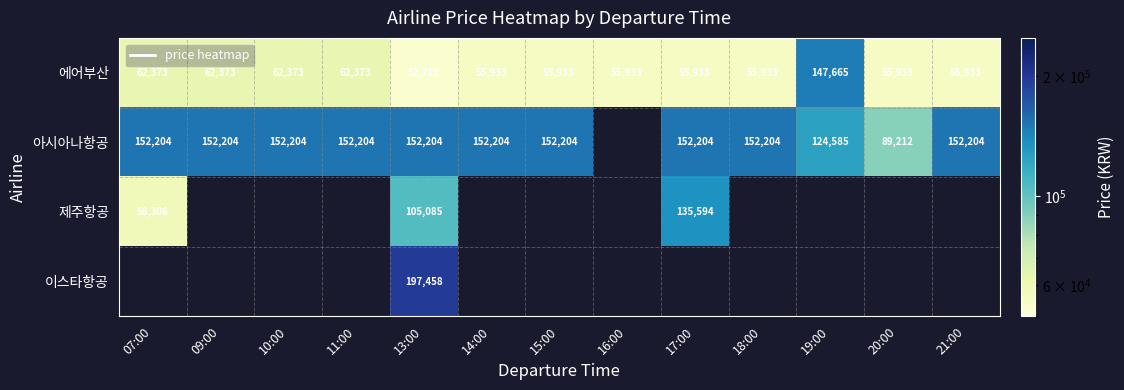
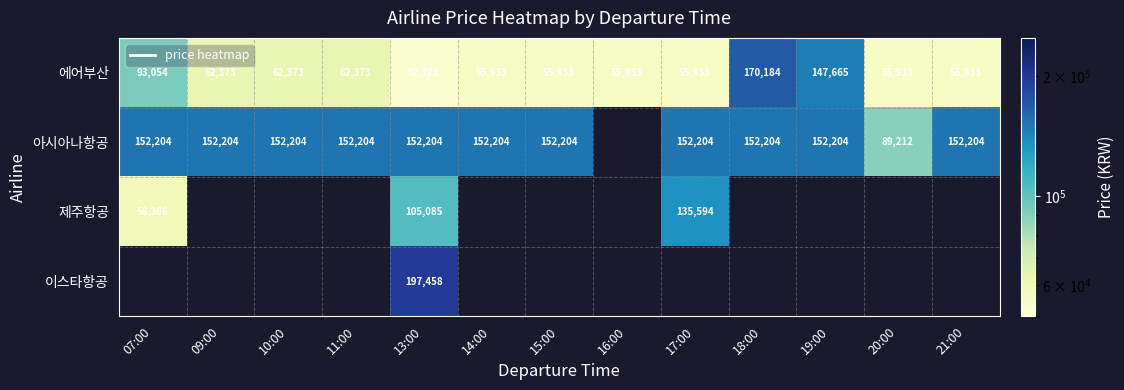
  {
    "에어부산": {
-     "07:00": "62,373",
+     "07:00": "93,054",
      "09:00": "62,373",
      "10:00": "62,373",
      "11:00": "62,373",
      "13:00": "52,712",
      "14:00": "55,933",
      "15:00": "55,933",
      "16:00": "55,933",
      "17:00": "55,933",
-     "18:00": "55,933",
+     "18:00": "170,184",
      "19:00": "147,665",
      "20:00": "55,933",
      "21:00": "55,933"
    },
    "아시아나항공": {
      "07:00": "152,204",
      "09:00": "152,204",
      "10:00": "152,204",
      "11:00": "152,204",
      "13:00": "152,204",
      "14:00": "152,204",
      "15:00": "152,204",
      "17:00": "152,204",
      "18:00": "152,204",
-     "19:00": "124,585",
+     "19:00": "152,204",
      "20:00": "89,212",
      "21:00": "152,204"
    },
    "제주항공": {
      "07:00": "58,306",
      "13:00": "105,085",
      "17:00": "135,594"
    },
    "이스타항공": {
      "13:00": "197,458"
    }
  }
